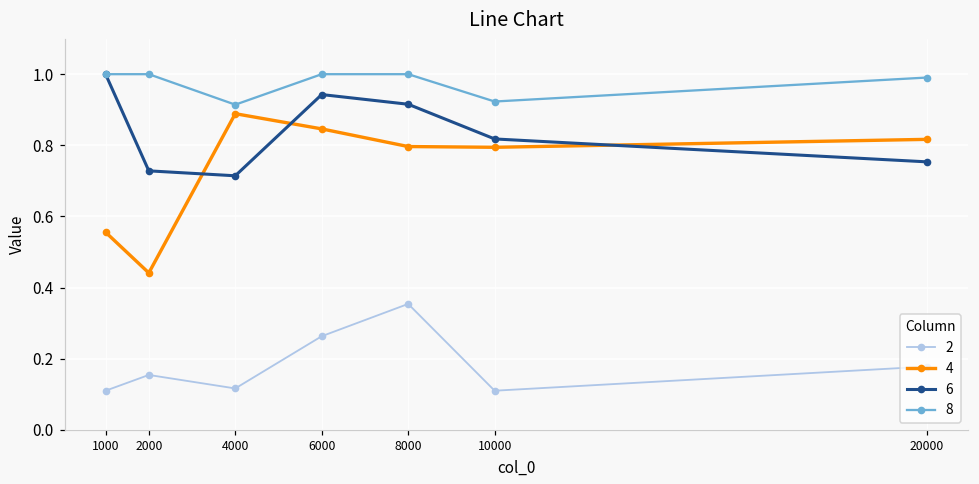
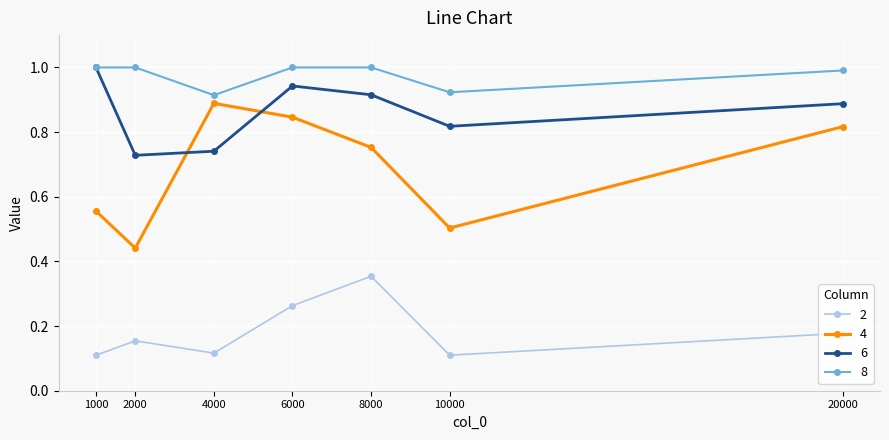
  {
    "2": {
      "1000": 0.11,
      "2000": 0.15,
      "4000": 0.12,
      "6000": 0.26,
      "8000": 0.35,
      "10000": 0.11
    },
    "4": {
      "1000": 0.56,
      "2000": 0.44,
      "4000": 0.89,
      "6000": 0.85,
-     "8000": 0.80,
-     "10000": 0.79,
+     "8000": 0.75,
+     "10000": 0.50,
      "20000": 0.82
    },
    "6": {
      "2000": 0.73,
-     "4000": 0.71,
+     "4000": 0.74,
      "6000": 0.94,
      "8000": 0.92,
      "10000": 0.82,
-     "20000": 0.75
+     "20000": 0.89
    },
    "8": {
      "2000": 1.00,
      "4000": 0.91,
      "6000": 1.00,
      "8000": 1.00,
      "10000": 0.92,
      "20000": 0.99
    }
  }
